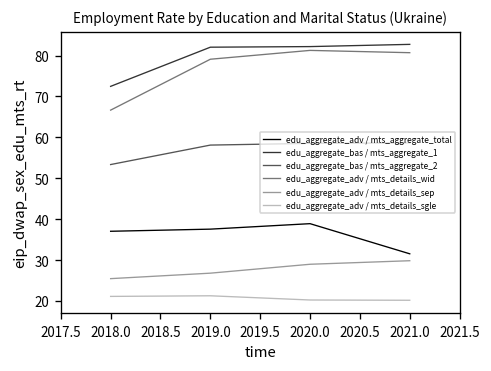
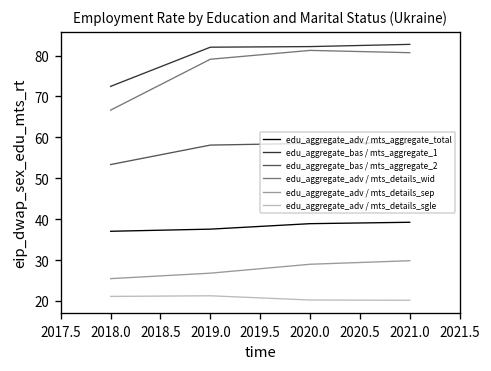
  {
    "edu_aggregate_adv / mts_aggregate_total": {
      "2018.0": 37,
      "2019.0": 38,
      "2020.0": 39,
-     "2021.0": 32
+     "2021.0": 39
    }
  }
